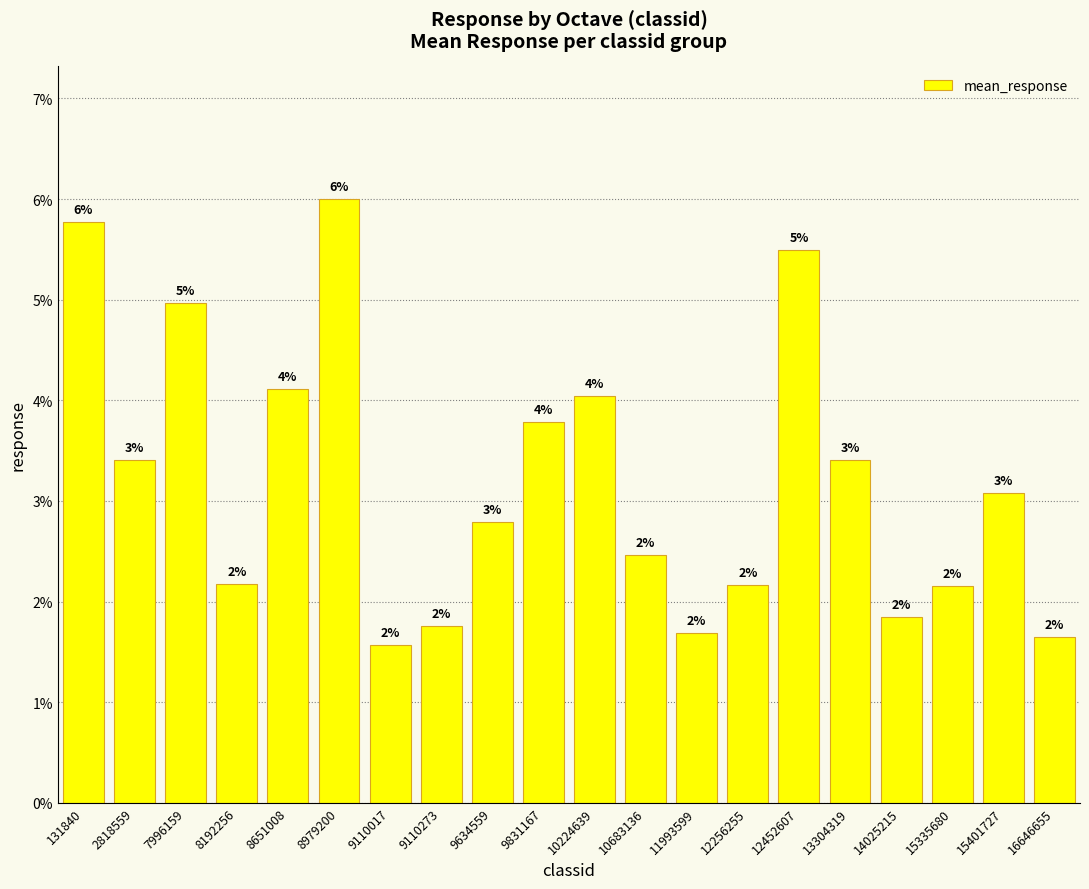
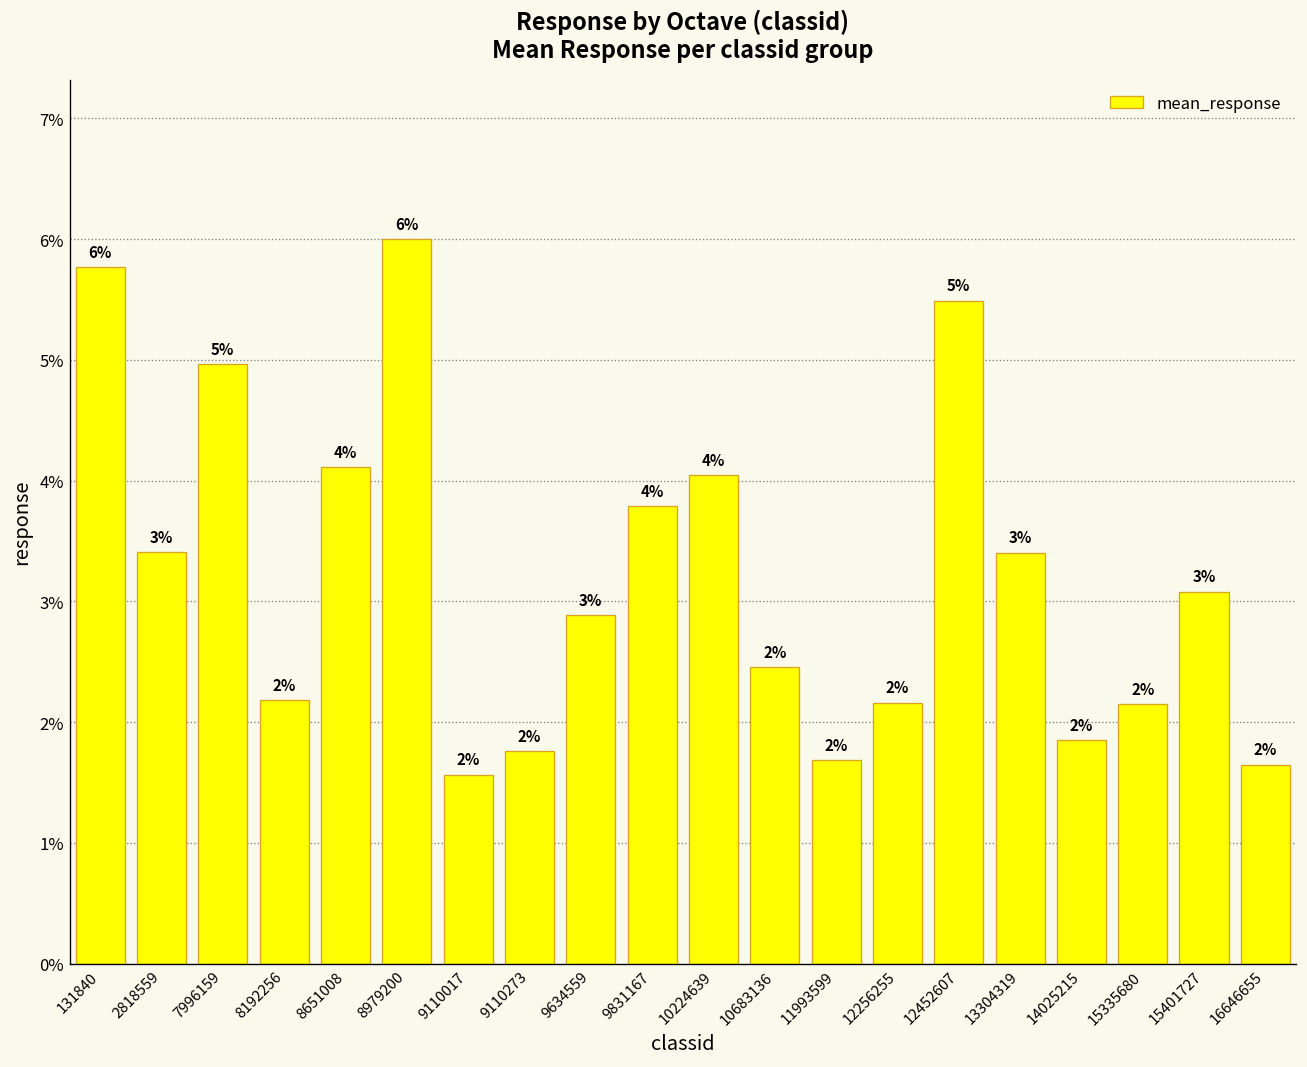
  {
-   "9634559": "2.79%"
+   "9634559": "2.88%"
  }
